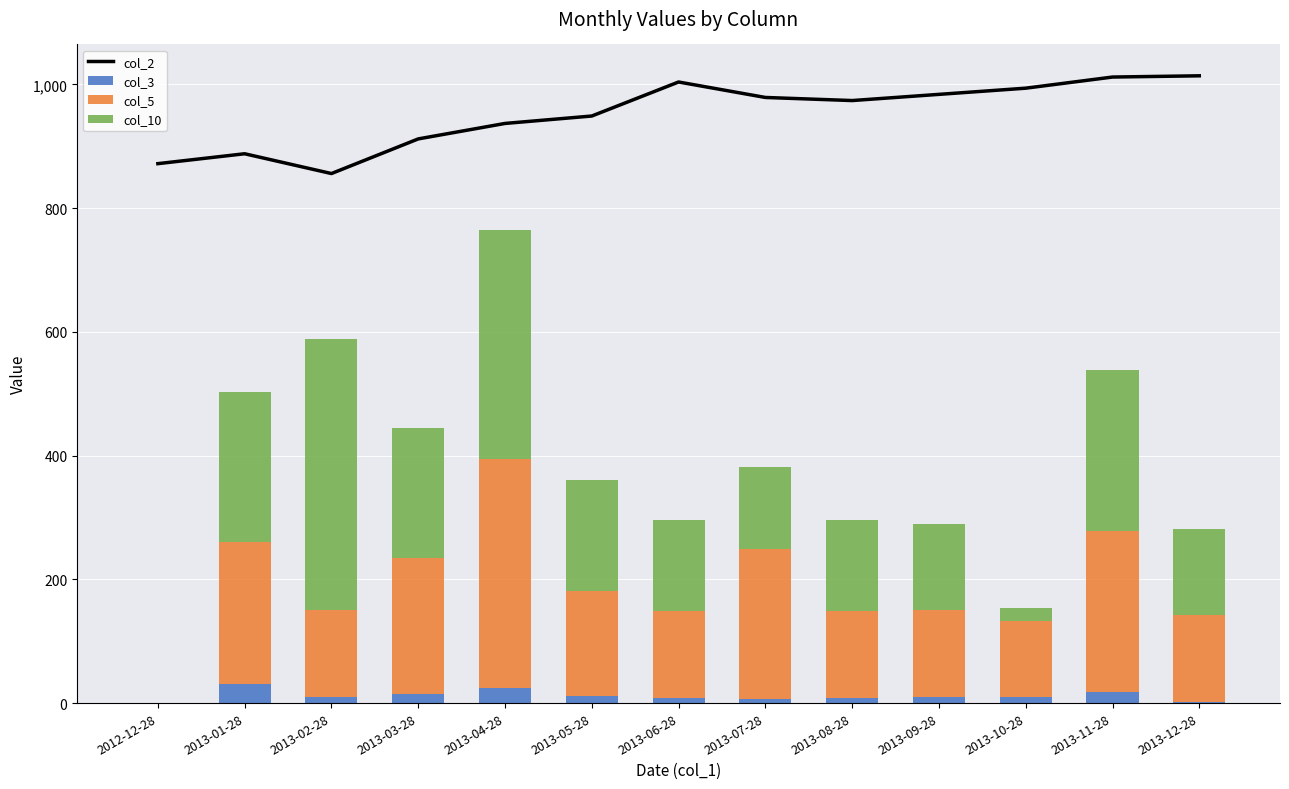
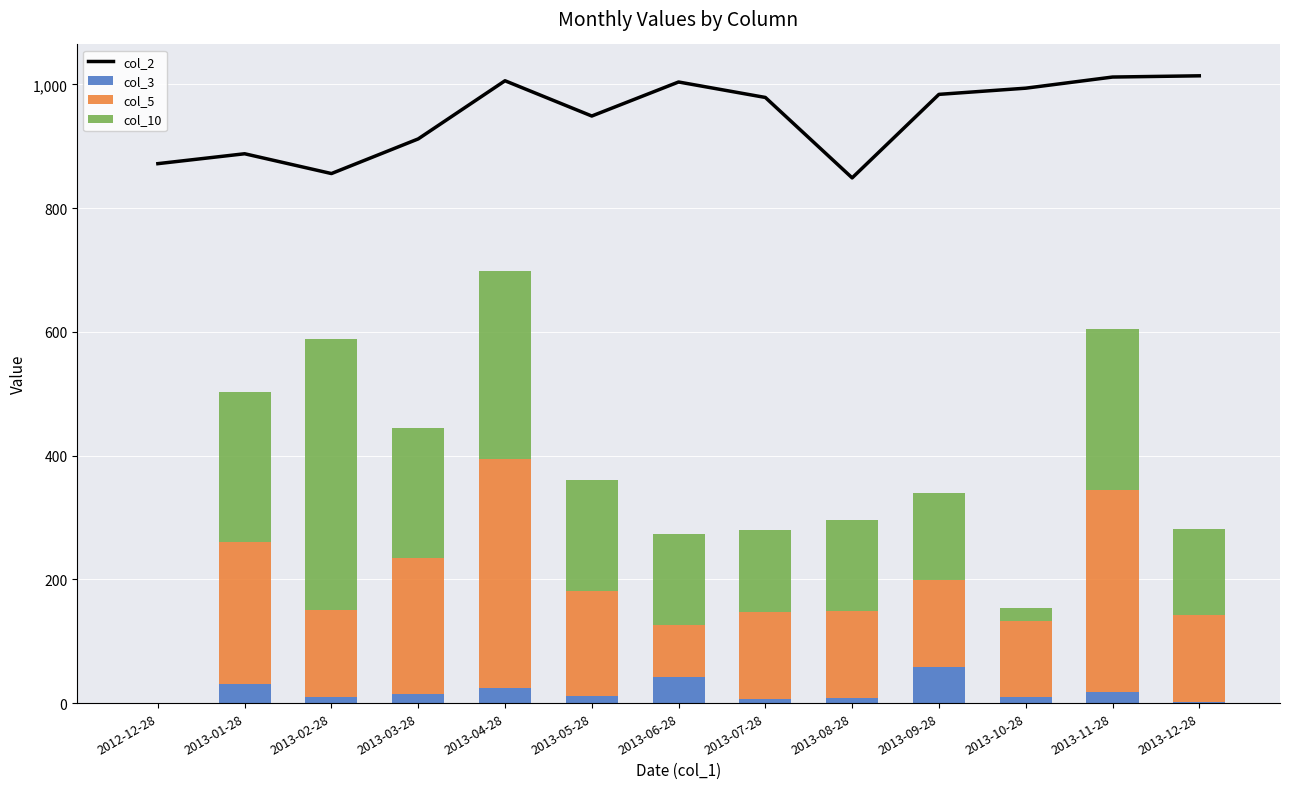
  {
    "col_2": {
      "2012-12-28": "870",
      "2013-01-28": "890",
      "2013-02-28": "860",
      "2013-03-28": "910",
-     "2013-04-28": "940",
+     "2013-04-28": "1,010",
      "2013-05-28": "950",
      "2013-06-28": "1,000",
      "2013-07-28": "980",
-     "2013-08-28": "970",
+     "2013-08-28": "850",
      "2013-09-28": "980",
      "2013-10-28": "990",
      "2013-11-28": "1,010",
      "2013-12-28": "1,010"
    },
    "col_3": {
      "2012-12-28": "0",
      "2013-01-28": "30",
      "2013-02-28": "10",
      "2013-03-28": "10",
      "2013-04-28": "30",
      "2013-05-28": "10",
-     "2013-06-28": "10",
+     "2013-06-28": "40",
      "2013-07-28": "10",
      "2013-08-28": "10",
-     "2013-09-28": "10",
+     "2013-09-28": "60",
      "2013-10-28": "10",
      "2013-11-28": "20"
    },
    "col_5": {
      "2012-12-28": "0",
      "2013-01-28": "230",
      "2013-02-28": "140",
      "2013-03-28": "220",
      "2013-04-28": "370",
      "2013-05-28": "170",
-     "2013-06-28": "140",
-     "2013-07-28": "240",
+     "2013-06-28": "80",
+     "2013-07-28": "140",
      "2013-08-28": "140",
      "2013-09-28": "140",
      "2013-10-28": "120",
-     "2013-11-28": "260",
+     "2013-11-28": "330",
      "2013-12-28": "140"
    },
    "col_10": {
      "2012-12-28": "0",
      "2013-01-28": "240",
      "2013-02-28": "440",
      "2013-03-28": "210",
-     "2013-04-28": "370",
+     "2013-04-28": "300",
      "2013-05-28": "180",
      "2013-06-28": "150",
      "2013-07-28": "130",
      "2013-08-28": "150",
      "2013-09-28": "140",
      "2013-10-28": "20",
      "2013-11-28": "260",
      "2013-12-28": "140"
    }
  }
